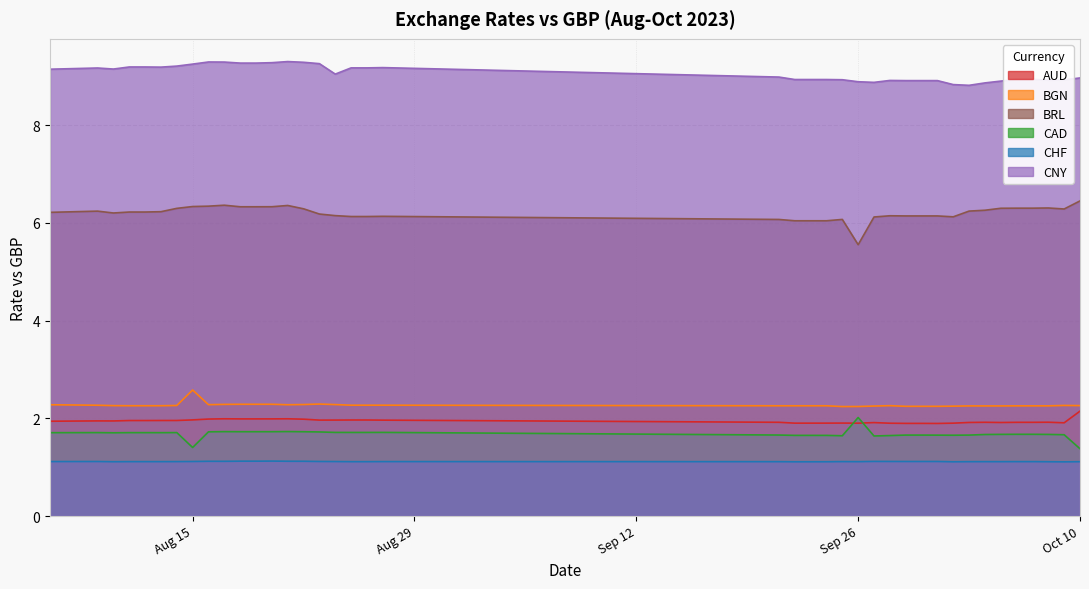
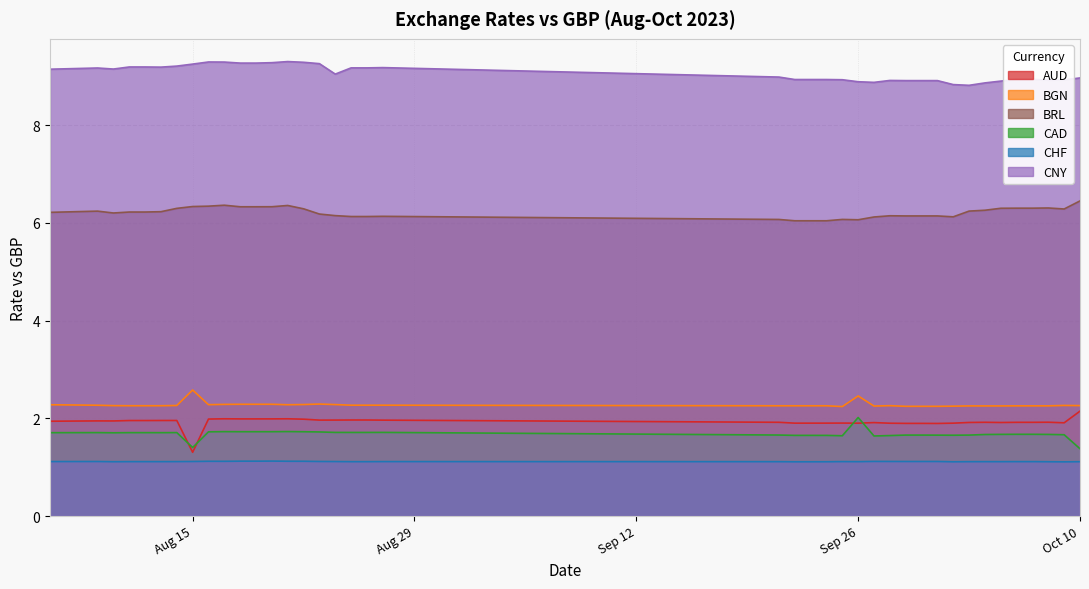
  {
    "AUD": {
-     "Aug 15": 2.0,
+     "Aug 15": 1.3,
      "Sep 26": 1.9,
      "Oct 10": 2.1
    },
    "BGN": {
      "Aug 15": 2.6,
-     "Sep 26": 2.2,
+     "Sep 26": 2.5,
      "Oct 10": 2.3
    },
    "BRL": {
      "Aug 15": 6.3,
-     "Sep 26": 5.6,
+     "Sep 26": 6.1,
      "Oct 10": 6.4
    },
    "CAD": {
      "Aug 15": 1.4,
      "Sep 26": 2.0,
      "Oct 10": 1.4
    },
    "CHF": {
      "Aug 15": 1.1,
      "Sep 26": 1.1,
      "Oct 10": 1.1
    },
    "CNY": {
      "Aug 15": 9.2,
      "Sep 26": 8.9,
      "Oct 10": 9.0
    }
  }
